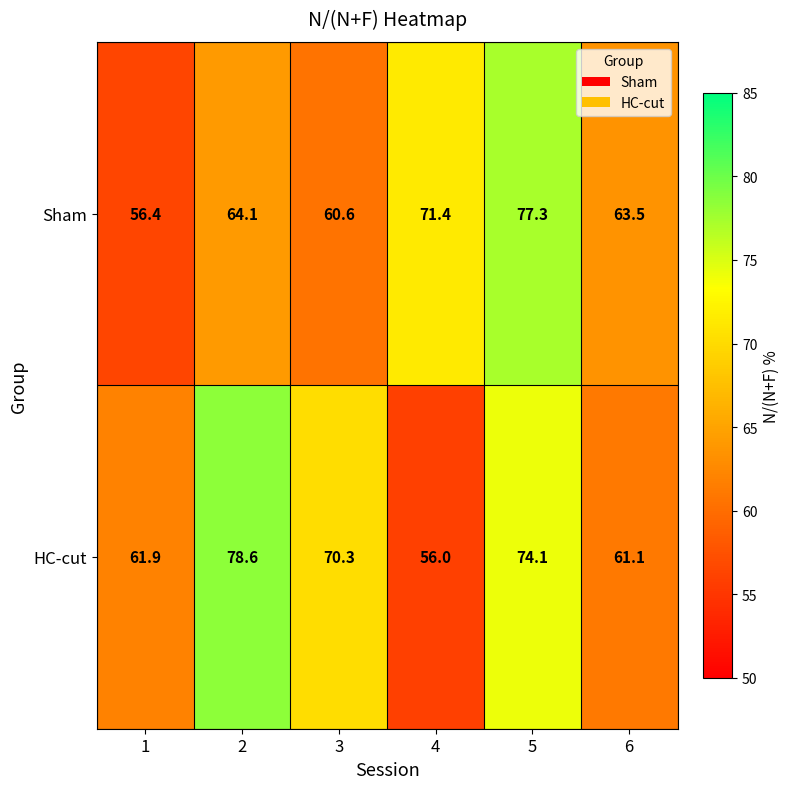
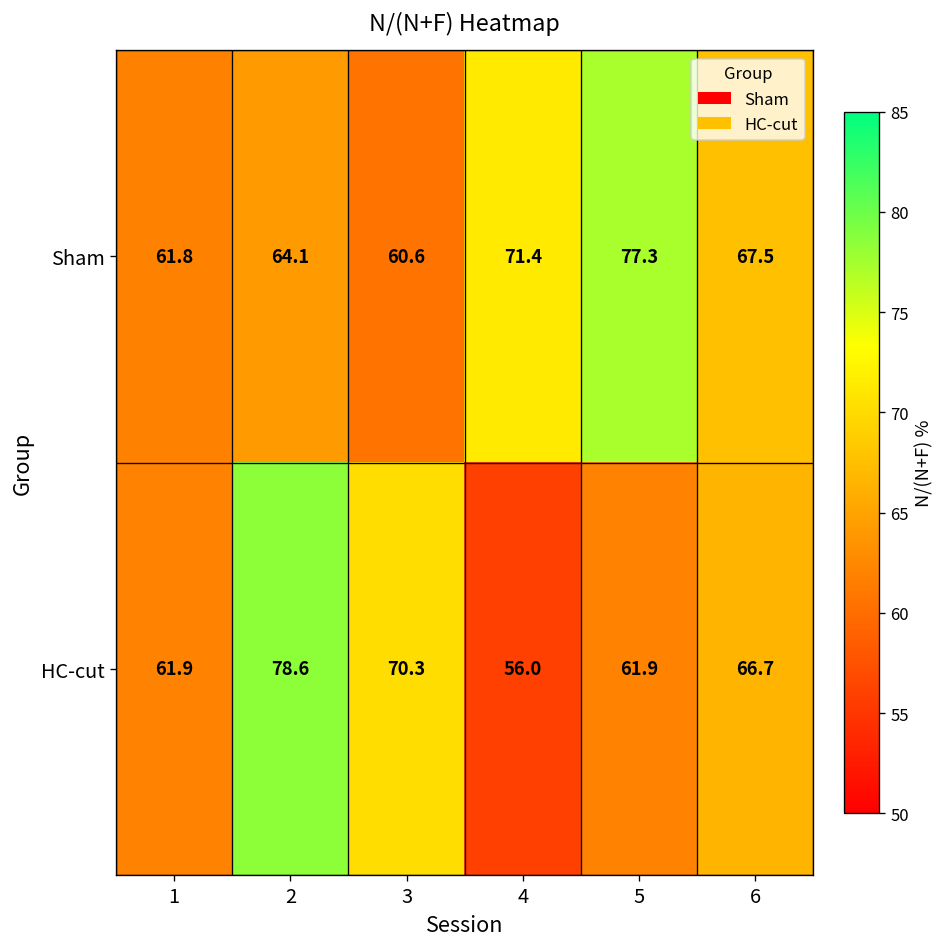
  {
    "Sham": {
-     "1": 56.4,
+     "1": 61.8,
      "2": 64.1,
      "3": 60.6,
      "4": 71.4,
      "5": 77.3,
-     "6": 63.5
+     "6": 67.5
    },
    "HC-cut": {
      "1": 61.9,
      "2": 78.6,
      "3": 70.3,
      "4": 56.0,
-     "5": 74.1,
-     "6": 61.1
+     "5": 61.9,
+     "6": 66.7
    }
  }
